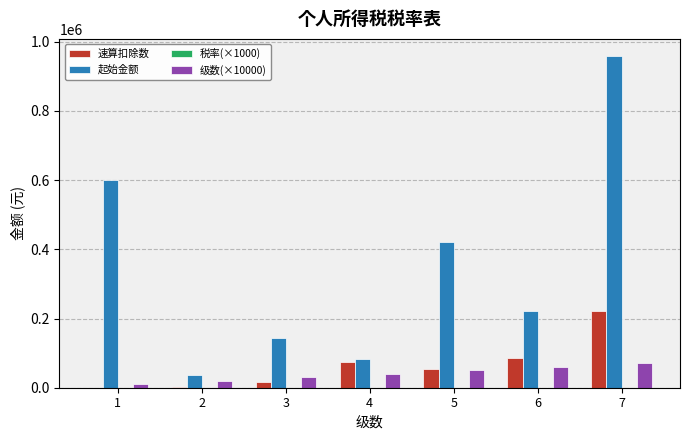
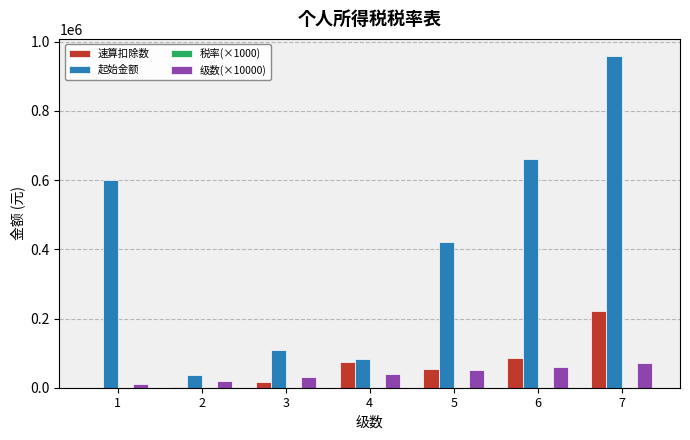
  {
    "速算扣除数": {
      "1": 0,
      "3": 20000,
      "4": 70000,
      "5": 50000,
      "6": 90000,
      "7": 220000
    },
    "起始金额": {
      "1": 600000,
      "2": 40000,
-     "3": 140000,
+     "3": 110000,
      "4": 80000,
      "5": 420000,
-     "6": 220000,
+     "6": 660000,
      "7": 960000
    },
    "级数(×10000)": {
      "1": 10000,
      "2": 20000,
      "3": 30000,
      "4": 40000,
      "5": 50000,
      "6": 60000,
      "7": 70000
    }
  }
